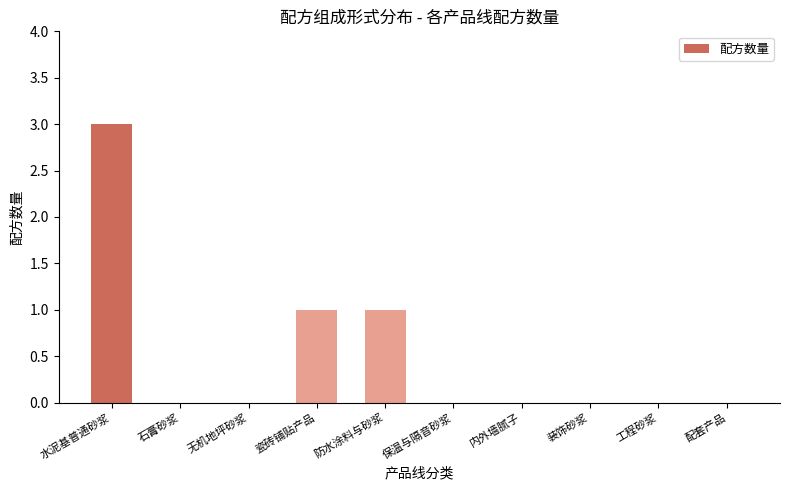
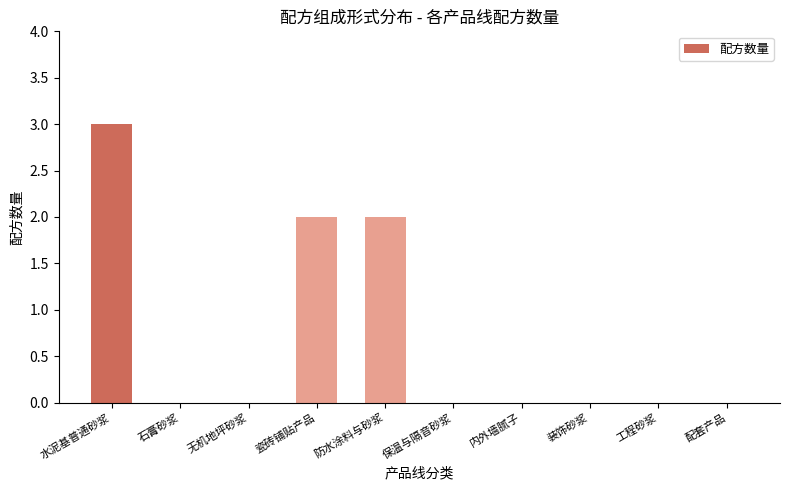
  {
    "水泥基普通砂浆": 3,
    "石膏砂浆": 0,
    "无机地坪砂浆": 0,
-   "瓷砖铺贴产品": 1,
-   "防水涂料与砂浆": 1,
+   "瓷砖铺贴产品": 2,
+   "防水涂料与砂浆": 2,
    "保温与隔音砂浆": 0,
    "内外墙腻子": 0,
    "装饰砂浆": 0,
    "工程砂浆": 0,
    "配套产品": 0
  }
